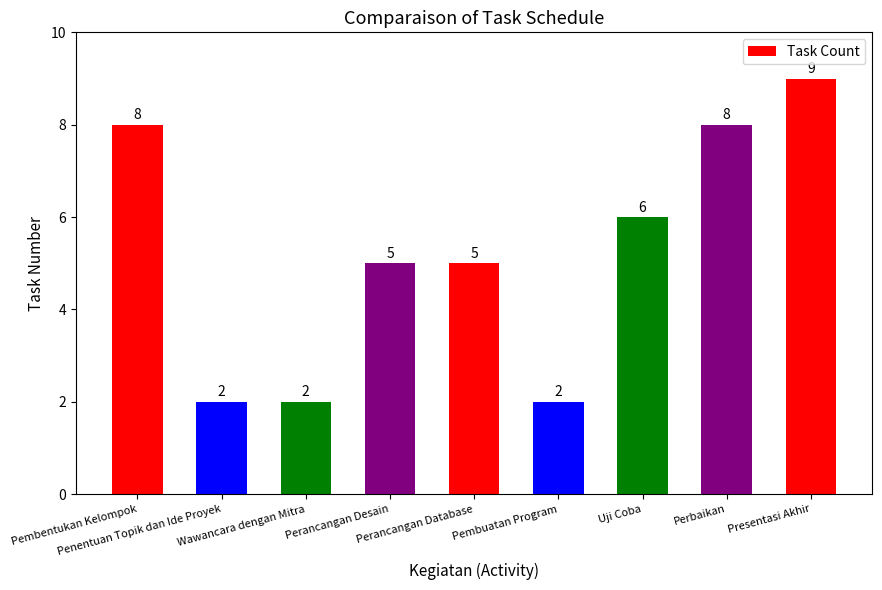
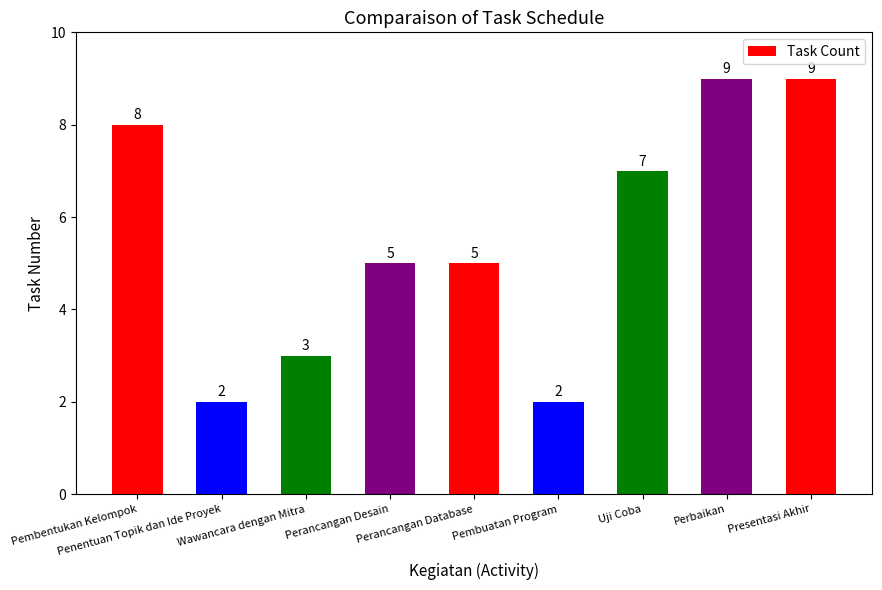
  {
    "Pembentukan Kelompok": 8,
    "Penentuan Topik dan Ide Proyek": 2,
-   "Wawancara dengan Mitra": 2,
+   "Wawancara dengan Mitra": 3,
    "Perancangan Desain": 5,
    "Perancangan Database": 5,
    "Pembuatan Program": 2,
-   "Uji Coba": 6,
-   "Perbaikan": 8
+   "Uji Coba": 7,
+   "Perbaikan": 9
  }
